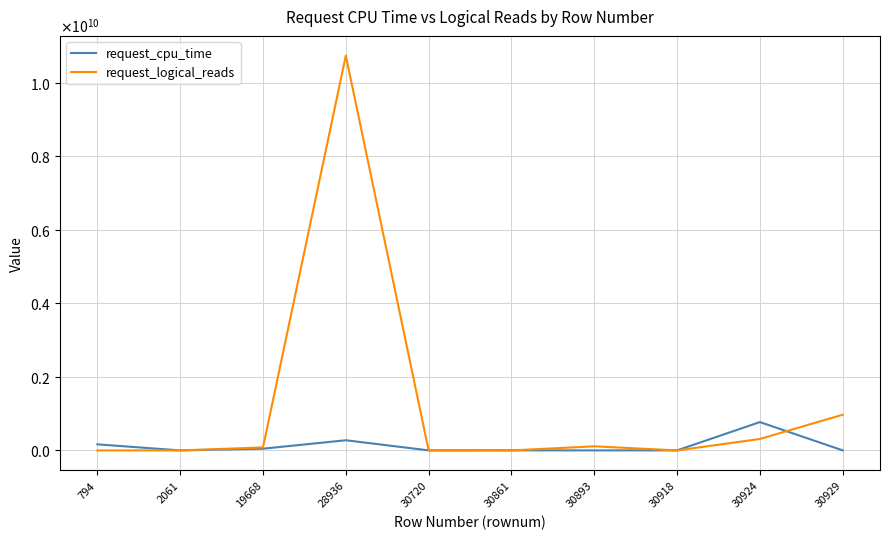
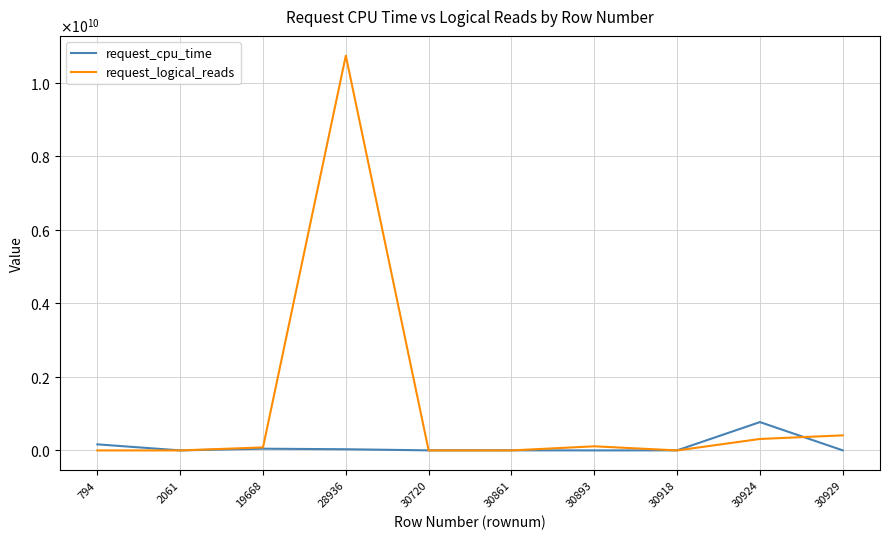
  {
    "request_cpu_time": {
      "794": 200000000,
-     "28936": 300000000,
+     "28936": 0,
      "30893": 0,
      "30924": 800000000,
      "30929": 0
    },
    "request_logical_reads": {
      "794": 0,
      "28936": 10700000000,
      "30893": 100000000,
      "30924": 300000000,
-     "30929": 1000000000
+     "30929": 400000000
    }
  }
